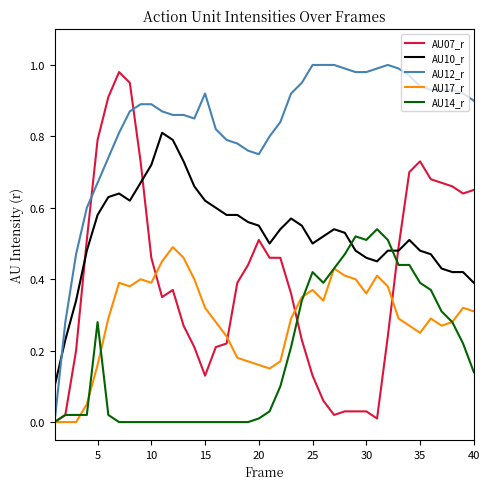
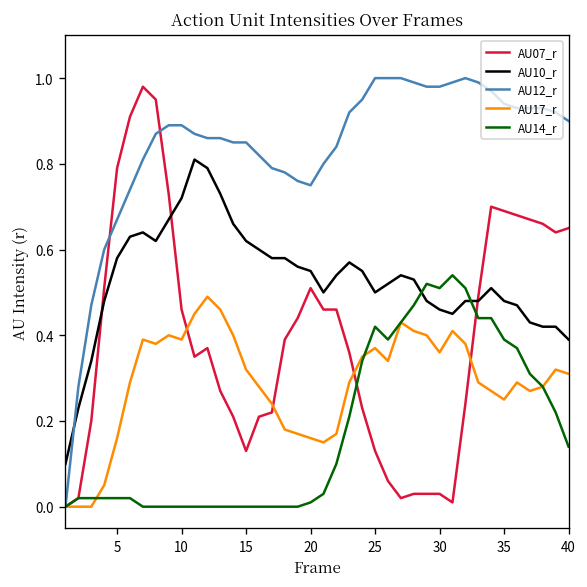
  {
    "AU07_r": {
      "5": 0.79,
      "10": 0.46,
      "15": 0.13,
      "20": 0.51,
      "25": 0.13,
      "30": 0.03,
-     "35": 0.73,
+     "35": 0.69,
      "40": 0.65
    },
    "AU10_r": {
      "5": 0.58,
      "10": 0.72,
      "15": 0.62,
      "20": 0.55,
      "25": 0.50,
      "30": 0.46,
      "35": 0.48,
      "40": 0.39
    },
    "AU12_r": {
      "5": 0.67,
      "10": 0.89,
-     "15": 0.92,
+     "15": 0.85,
      "20": 0.75,
      "25": 1.00,
      "30": 0.98,
      "40": 0.90
    },
    "AU17_r": {
      "5": 0.16,
      "10": 0.39,
      "15": 0.32,
      "20": 0.16,
      "25": 0.37,
      "30": 0.36,
      "35": 0.25,
      "40": 0.31
    },
    "AU14_r": {
-     "5": 0.28,
+     "5": 0.02,
      "10": 0.00,
      "15": 0.00,
      "20": 0.01,
      "25": 0.42,
      "30": 0.51,
      "35": 0.39,
      "40": 0.14
    }
  }
